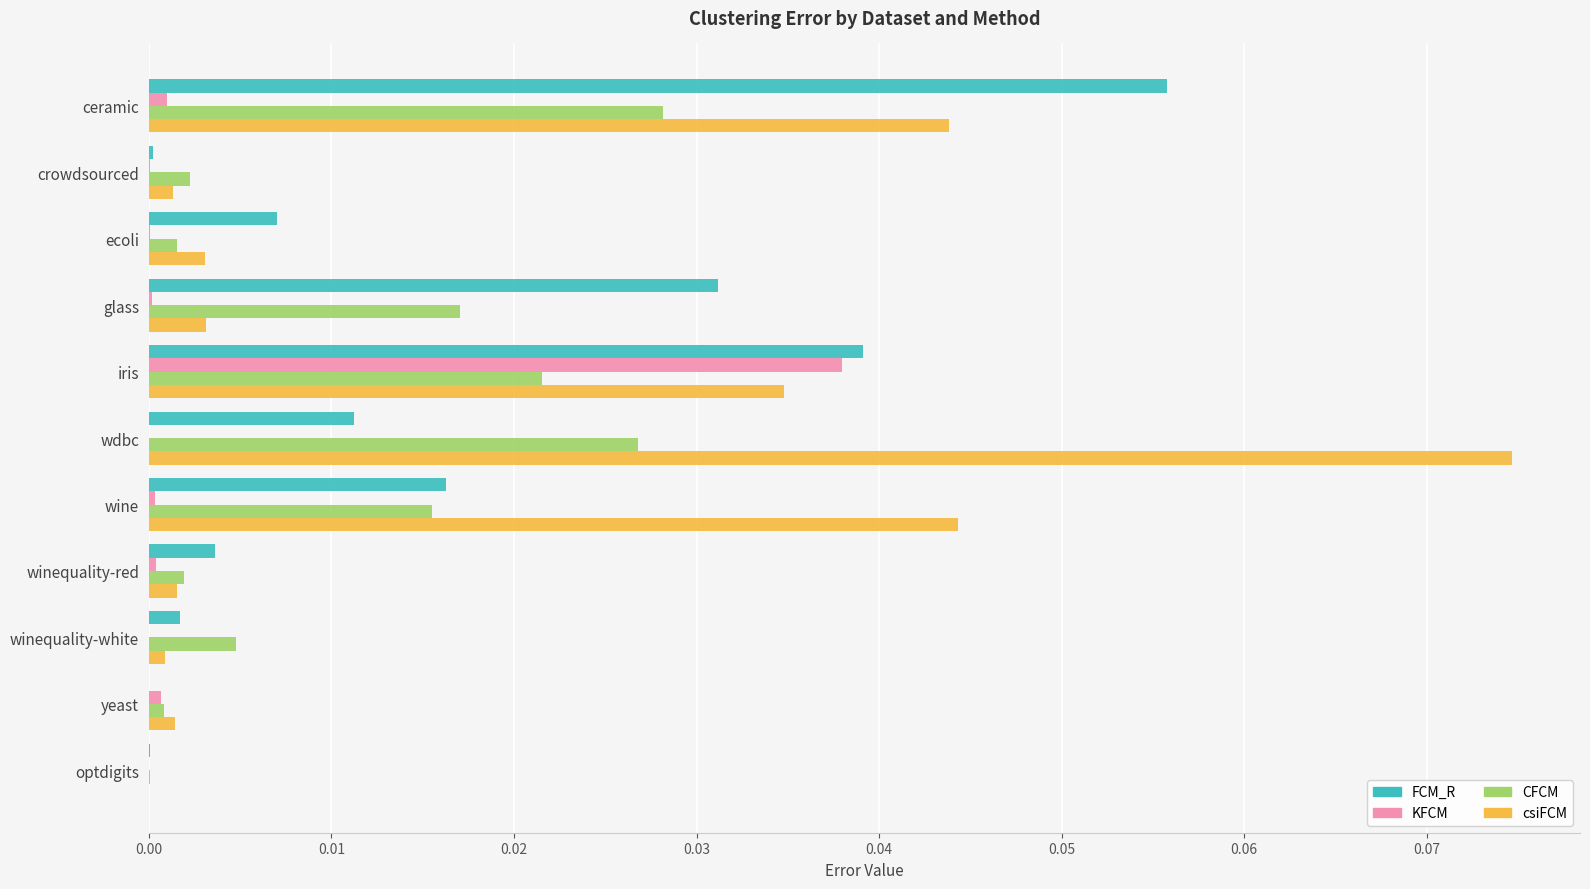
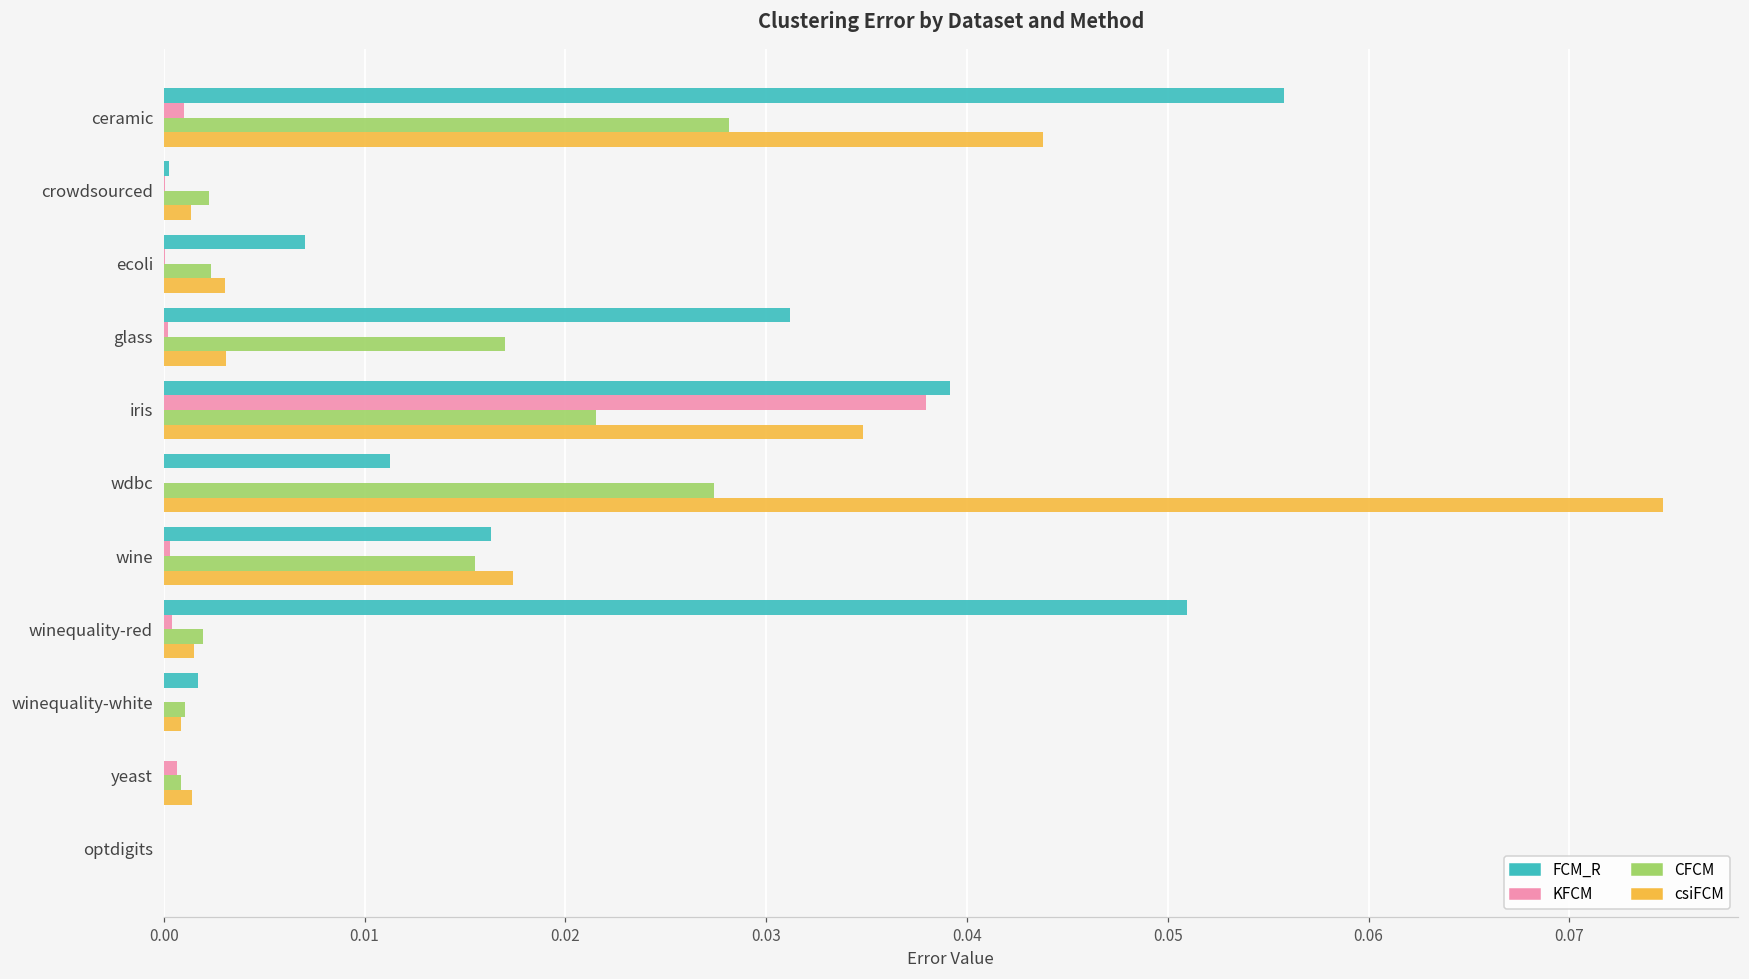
  {
    "FCM_R": {
      "ceramic": 0.0558,
      "crowdsourced": 0.0002,
      "ecoli": 0.0070,
      "glass": 0.0312,
      "iris": 0.0391,
      "wdbc": 0.0112,
      "wine": 0.0163,
-     "winequality-red": 0.0036,
+     "winequality-red": 0.0509,
      "winequality-white": 0.0017
    },
    "KFCM": {
      "ceramic": 0.0010,
      "glass": 0.0002,
      "iris": 0.0380,
      "wine": 0.0003,
      "winequality-red": 0.0004,
      "yeast": 0.0006
    },
    "CFCM": {
      "ceramic": 0.0282,
      "crowdsourced": 0.0023,
-     "ecoli": 0.0015,
+     "ecoli": 0.0024,
      "glass": 0.0170,
      "iris": 0.0215,
-     "wdbc": 0.0268,
+     "wdbc": 0.0274,
      "wine": 0.0155,
      "winequality-red": 0.0019,
-     "winequality-white": 0.0048,
+     "winequality-white": 0.0010,
      "yeast": 0.0008
    },
    "csiFCM": {
      "ceramic": 0.0438,
      "crowdsourced": 0.0013,
      "ecoli": 0.0030,
      "glass": 0.0031,
      "iris": 0.0348,
      "wdbc": 0.0747,
-     "wine": 0.0443,
+     "wine": 0.0174,
      "winequality-red": 0.0015,
      "winequality-white": 0.0009,
      "yeast": 0.0014
    }
  }
